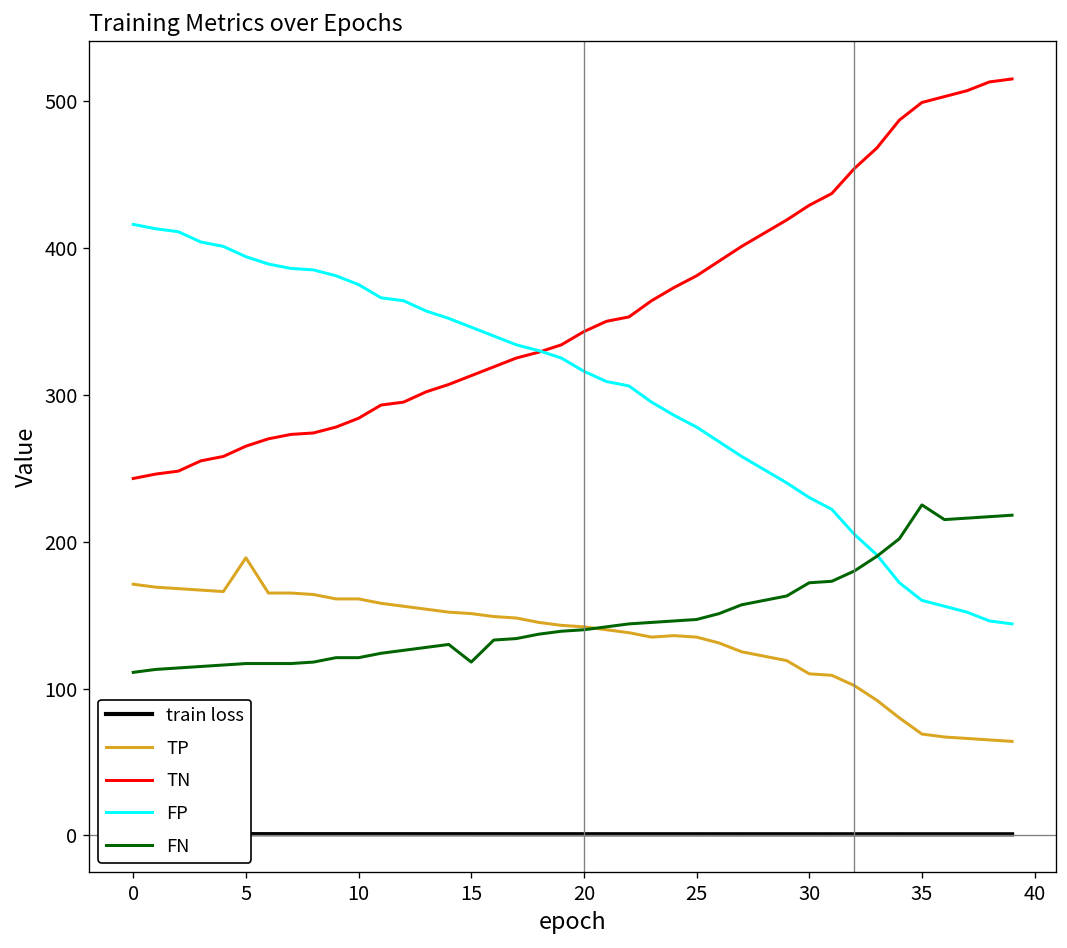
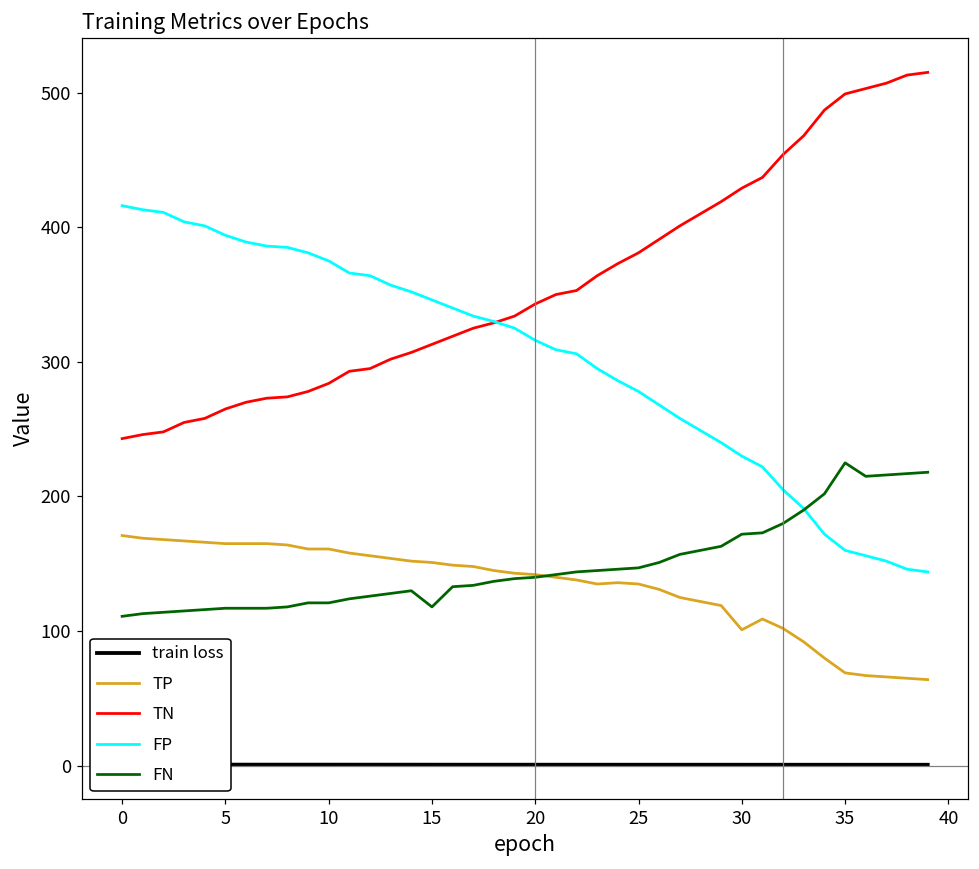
  {
    "train loss": {
      "10": 1,
      "15": 1,
      "20": 1,
      "25": 1,
      "30": 1,
      "35": 1
    },
    "TP": {
      "0": 171,
-     "5": 189,
+     "5": 165,
      "10": 161,
      "15": 151,
      "25": 135,
-     "30": 110,
+     "30": 101,
      "35": 69
    },
    "TN": {
      "0": 243,
      "5": 265,
      "10": 284,
      "15": 313,
      "20": 343,
      "25": 381,
      "30": 429,
      "35": 499
    },
    "FP": {
      "0": 416,
      "5": 394,
      "10": 375,
      "15": 346,
      "20": 316,
      "25": 278,
      "30": 230,
      "35": 160
    },
    "FN": {
      "0": 111,
      "5": 117,
      "10": 121,
      "15": 118,
      "25": 147,
      "30": 172,
      "35": 225
    }
  }
